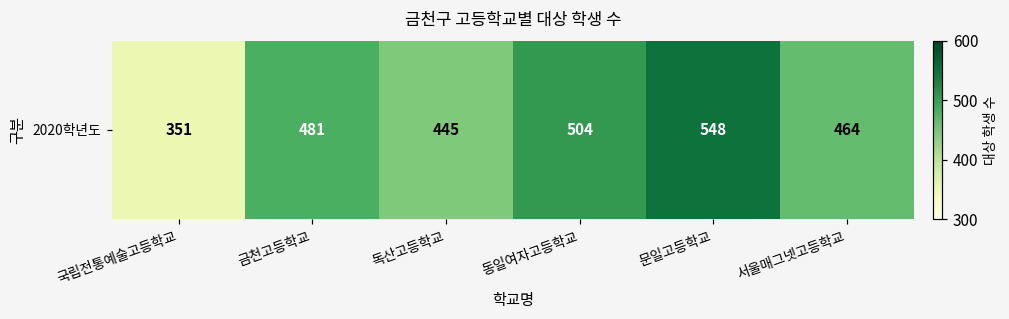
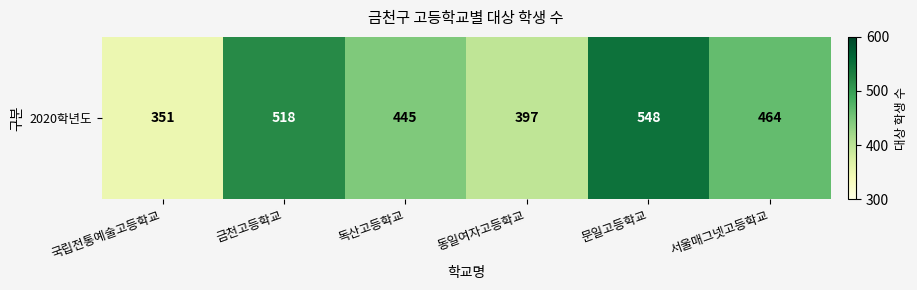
  {
    "2020학년도": {
      "국립전통예술고등학교": 351,
-     "금천고등학교": 481,
+     "금천고등학교": 518,
      "독산고등학교": 445,
-     "동일여자고등학교": 504,
+     "동일여자고등학교": 397,
      "문일고등학교": 548,
      "서울매그넷고등학교": 464
    }
  }
